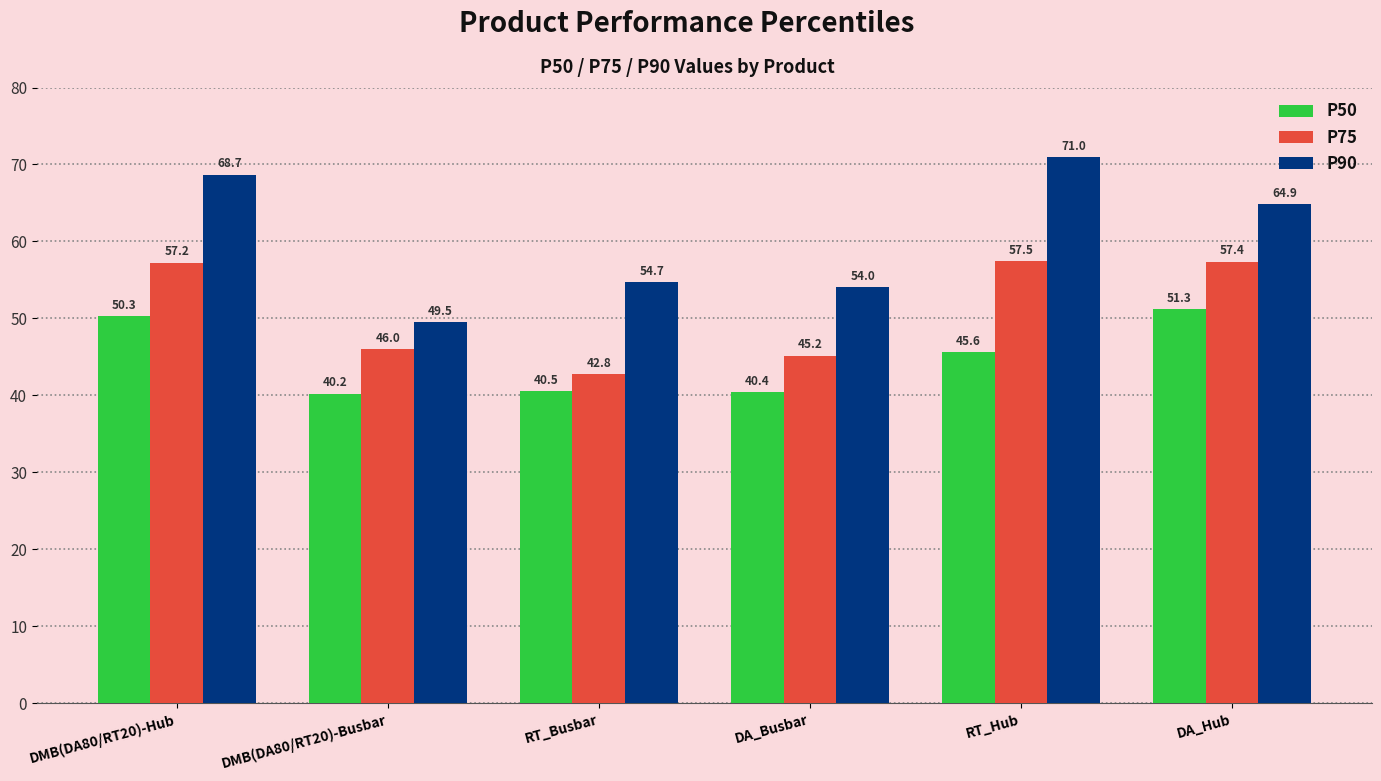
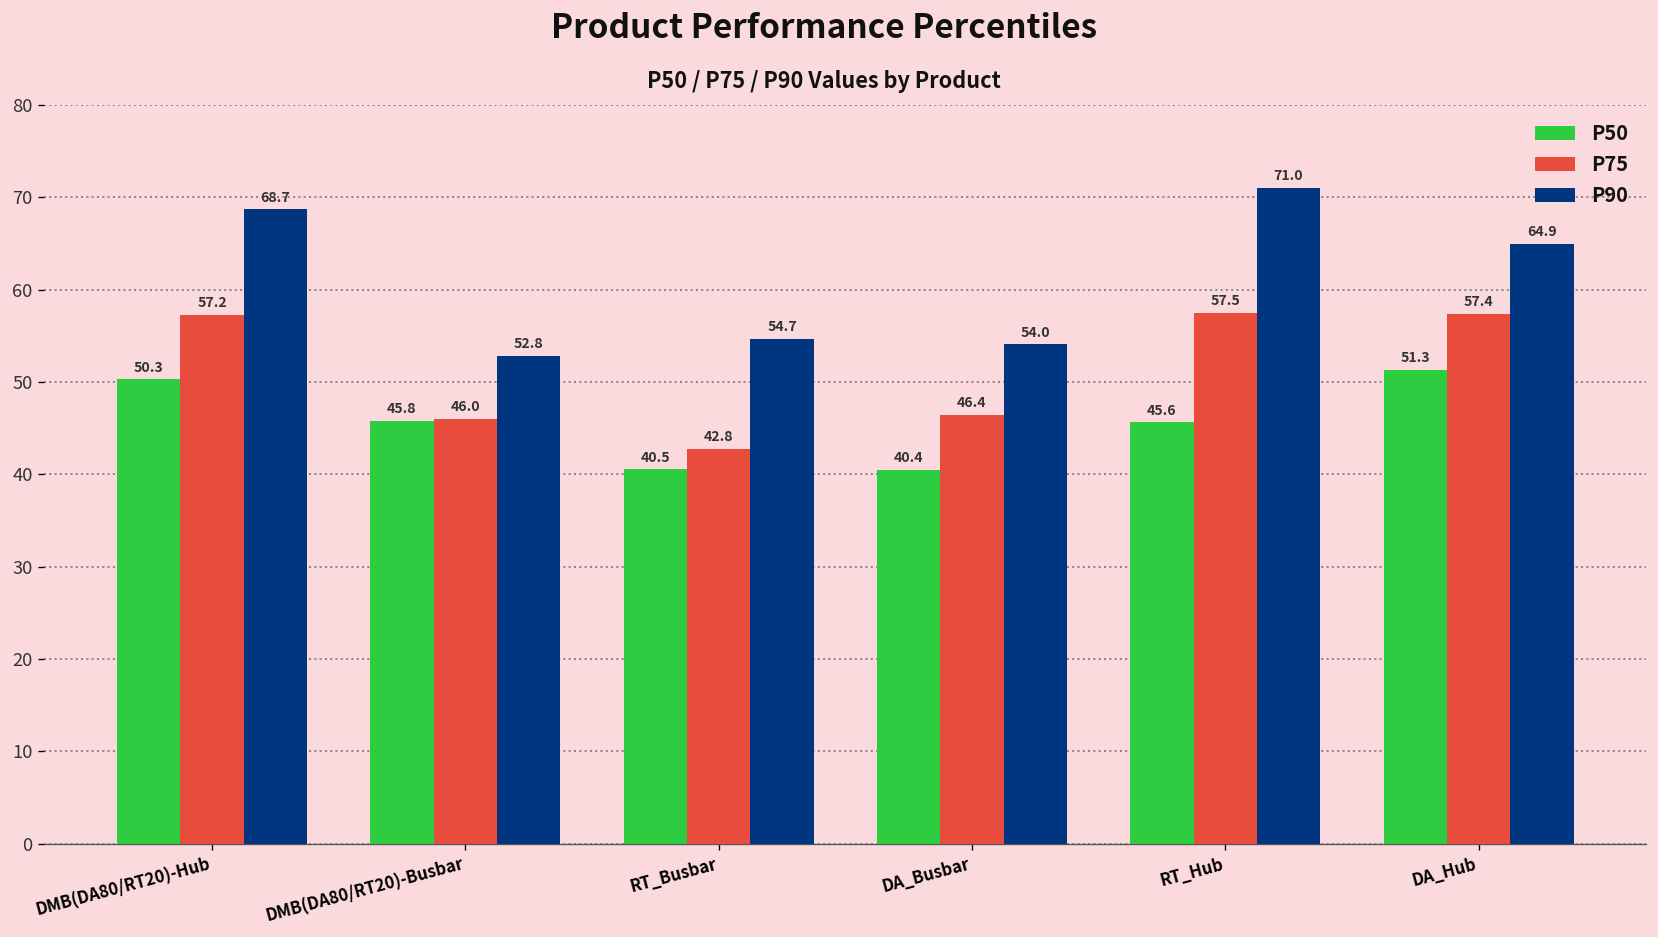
  {
    "P50": {
      "DMB(DA80/RT20)-Hub": 50.3,
-     "DMB(DA80/RT20)-Busbar": 40.2,
+     "DMB(DA80/RT20)-Busbar": 45.8,
      "RT_Busbar": 40.5,
      "DA_Busbar": 40.4,
      "RT_Hub": 45.6,
      "DA_Hub": 51.3
    },
    "P75": {
      "DMB(DA80/RT20)-Hub": 57.2,
      "DMB(DA80/RT20)-Busbar": 46.0,
      "RT_Busbar": 42.8,
-     "DA_Busbar": 45.2,
+     "DA_Busbar": 46.4,
      "RT_Hub": 57.5,
      "DA_Hub": 57.4
    },
    "P90": {
      "DMB(DA80/RT20)-Hub": 68.7,
-     "DMB(DA80/RT20)-Busbar": 49.5,
+     "DMB(DA80/RT20)-Busbar": 52.8,
      "RT_Busbar": 54.7,
      "DA_Busbar": 54.0,
      "RT_Hub": 71.0,
      "DA_Hub": 64.9
    }
  }
